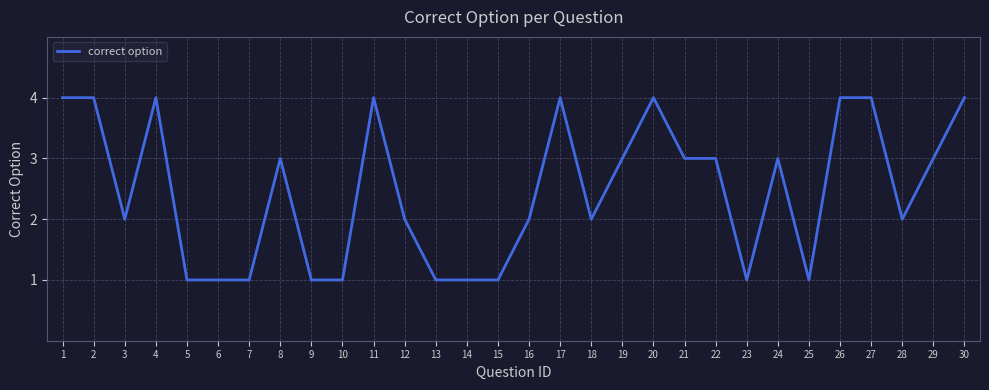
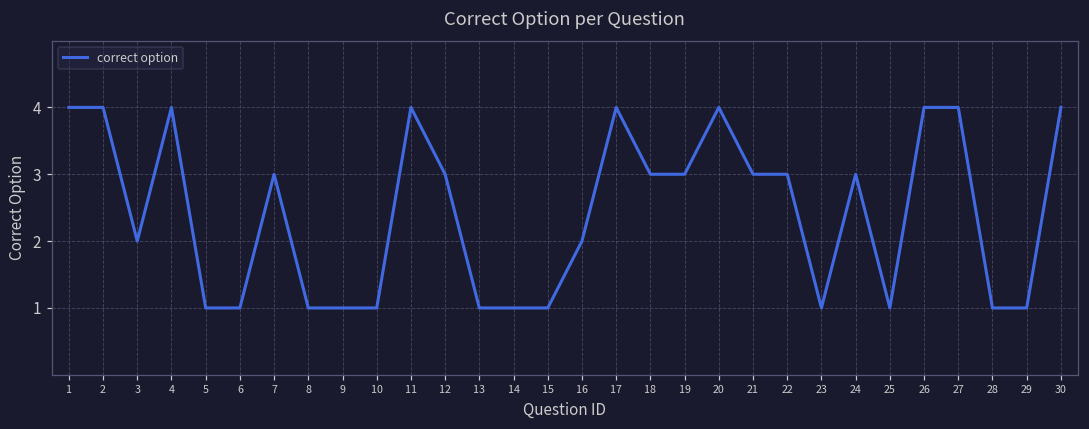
  {
    "1": 4,
    "2": 4,
    "3": 2,
    "4": 4,
    "5": 1,
    "6": 1,
-   "7": 1,
-   "8": 3,
+   "7": 3,
+   "8": 1,
    "9": 1,
    "10": 1,
    "11": 4,
-   "12": 2,
+   "12": 3,
    "13": 1,
    "14": 1,
    "15": 1,
    "16": 2,
    "17": 4,
-   "18": 2,
+   "18": 3,
    "19": 3,
    "20": 4,
    "21": 3,
    "22": 3,
    "23": 1,
    "24": 3,
    "25": 1,
    "26": 4,
    "27": 4,
-   "28": 2,
-   "29": 3,
+   "28": 1,
+   "29": 1,
    "30": 4
  }
